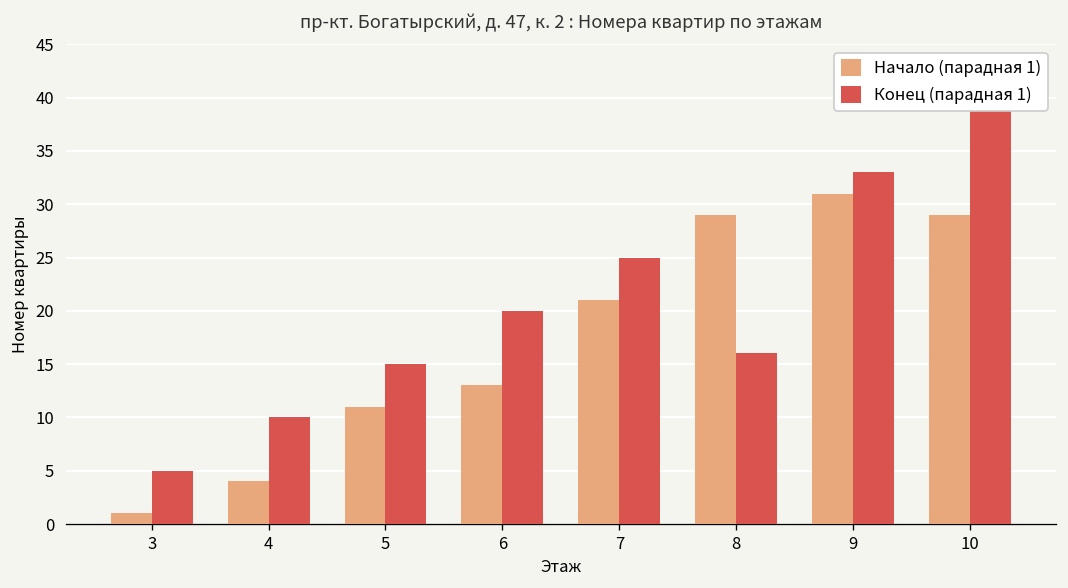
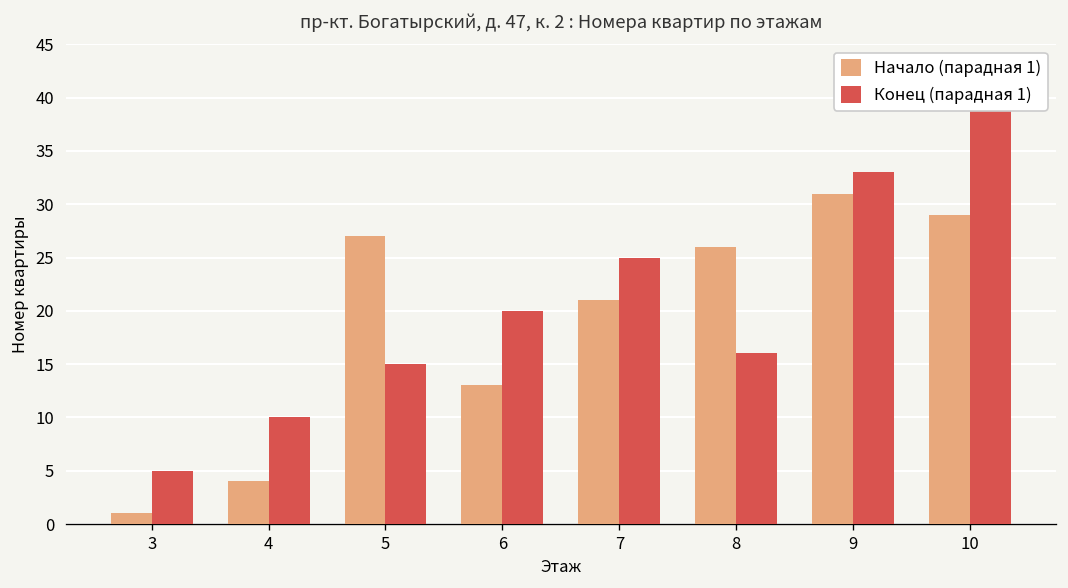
  {
    "Начало (парадная 1)": {
      "3": 1,
      "4": 4,
-     "5": 11,
+     "5": 27,
      "6": 13,
      "7": 21,
-     "8": 29,
+     "8": 26,
      "9": 31,
      "10": 29
    },
    "Конец (парадная 1)": {
      "3": 5,
      "4": 10,
      "5": 15,
      "6": 20,
      "7": 25,
      "8": 16,
      "9": 33
    }
  }
